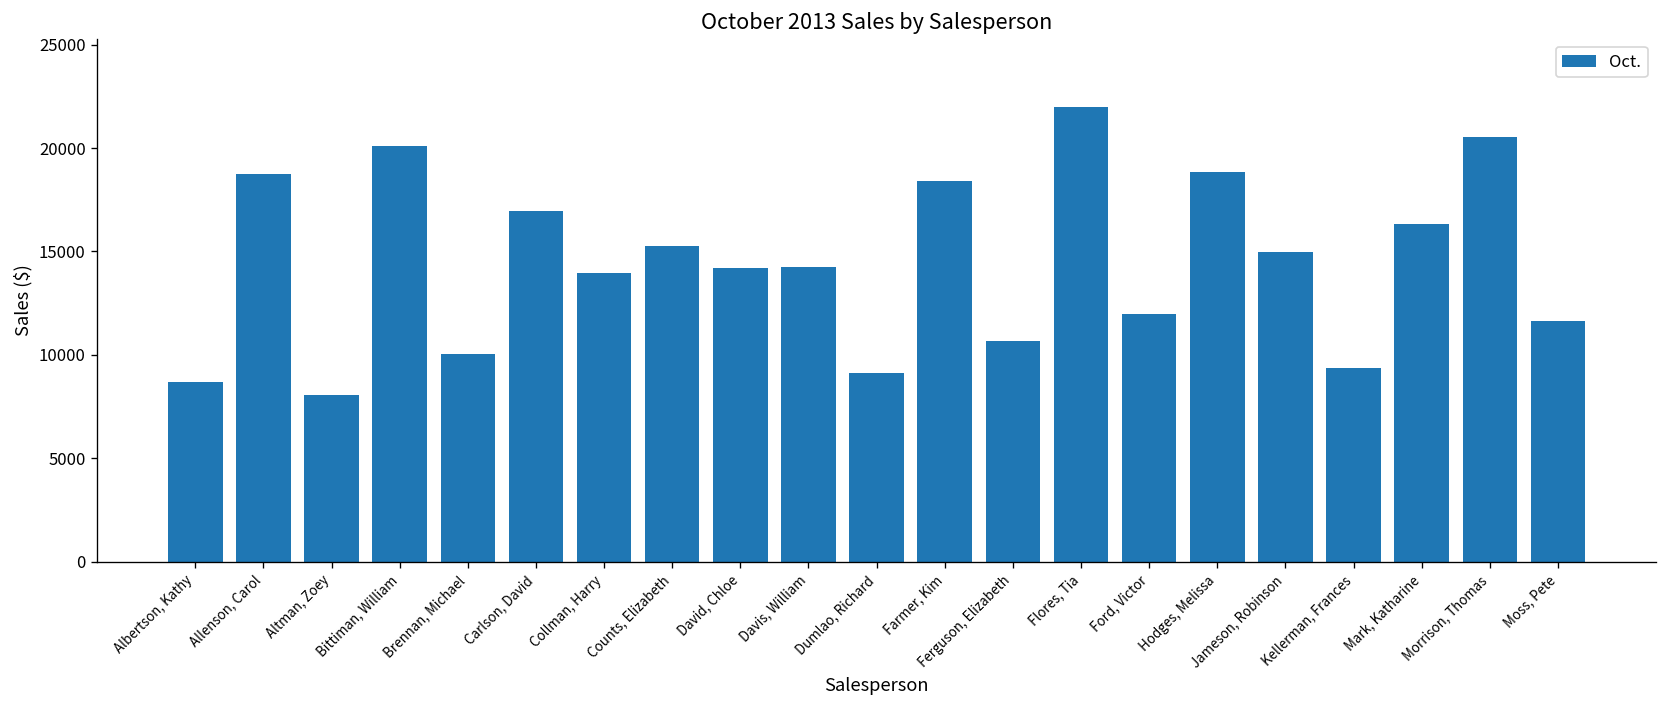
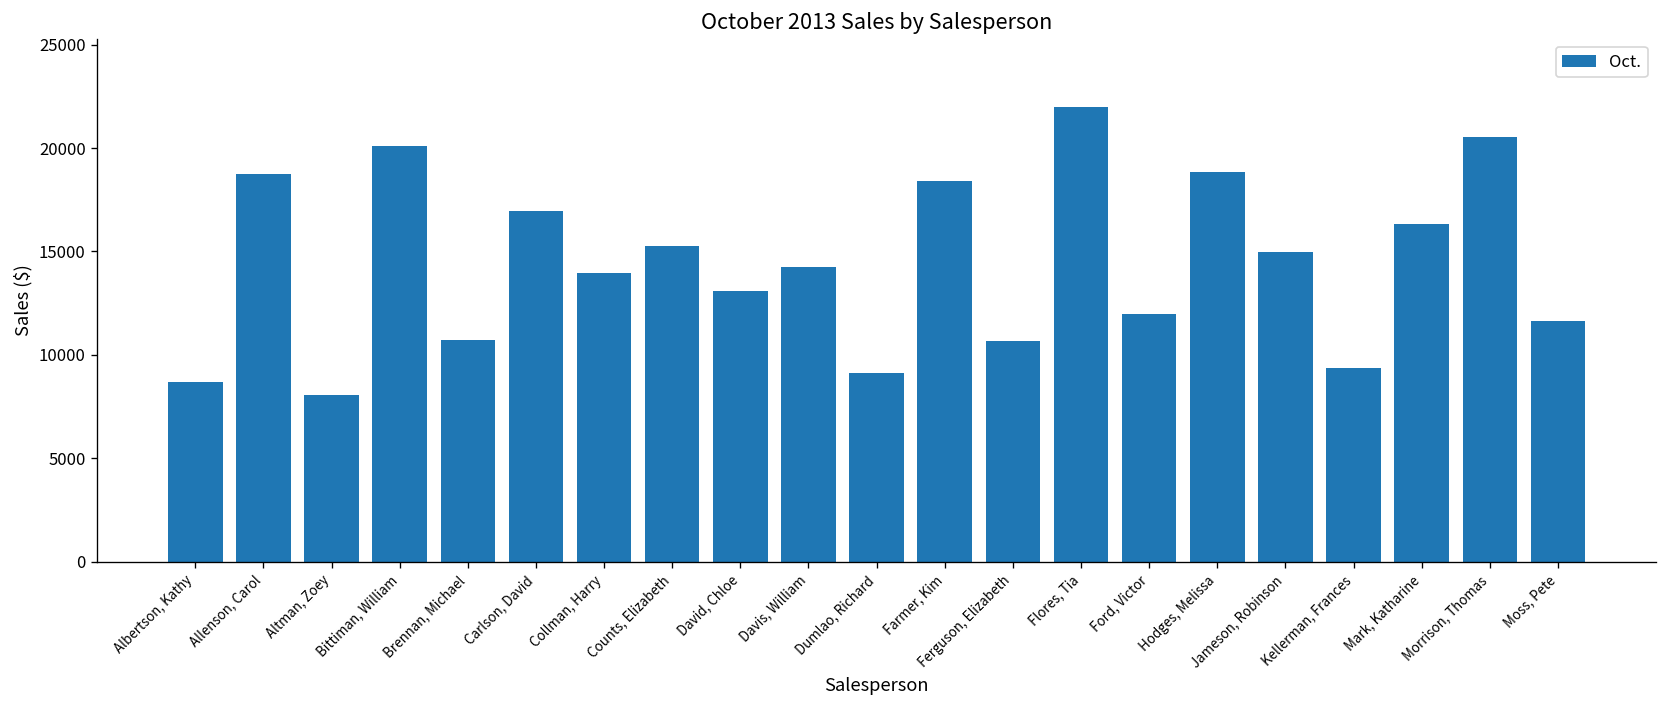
  {
    "Albertson, Kathy": 8700,
    "Allenson, Carol": 18700,
    "Altman, Zoey": 8000,
    "Bittiman, William": 20100,
-   "Brennan, Michael": 10000,
+   "Brennan, Michael": 10700,
    "Carlson, David": 16900,
    "Collman, Harry": 14000,
    "Counts, Elizabeth": 15300,
-   "David, Chloe": 14200,
+   "David, Chloe": 13100,
    "Davis, William": 14300,
    "Dumlao, Richard": 9100,
    "Farmer, Kim": 18400,
    "Ferguson, Elizabeth": 10700,
    "Flores, Tia": 22000,
    "Ford, Victor": 12000,
    "Hodges, Melissa": 18800,
    "Jameson, Robinson": 15000,
    "Kellerman, Frances": 9400,
    "Mark, Katharine": 16300,
    "Morrison, Thomas": 20500,
    "Moss, Pete": 11600
  }
